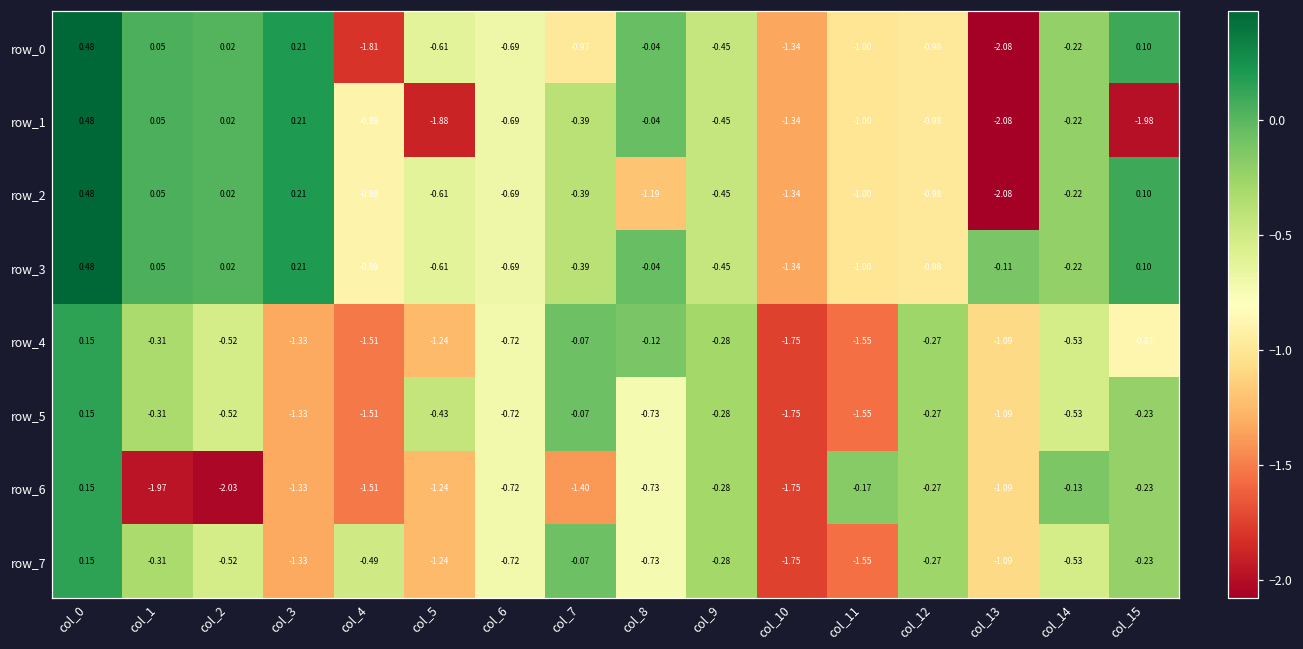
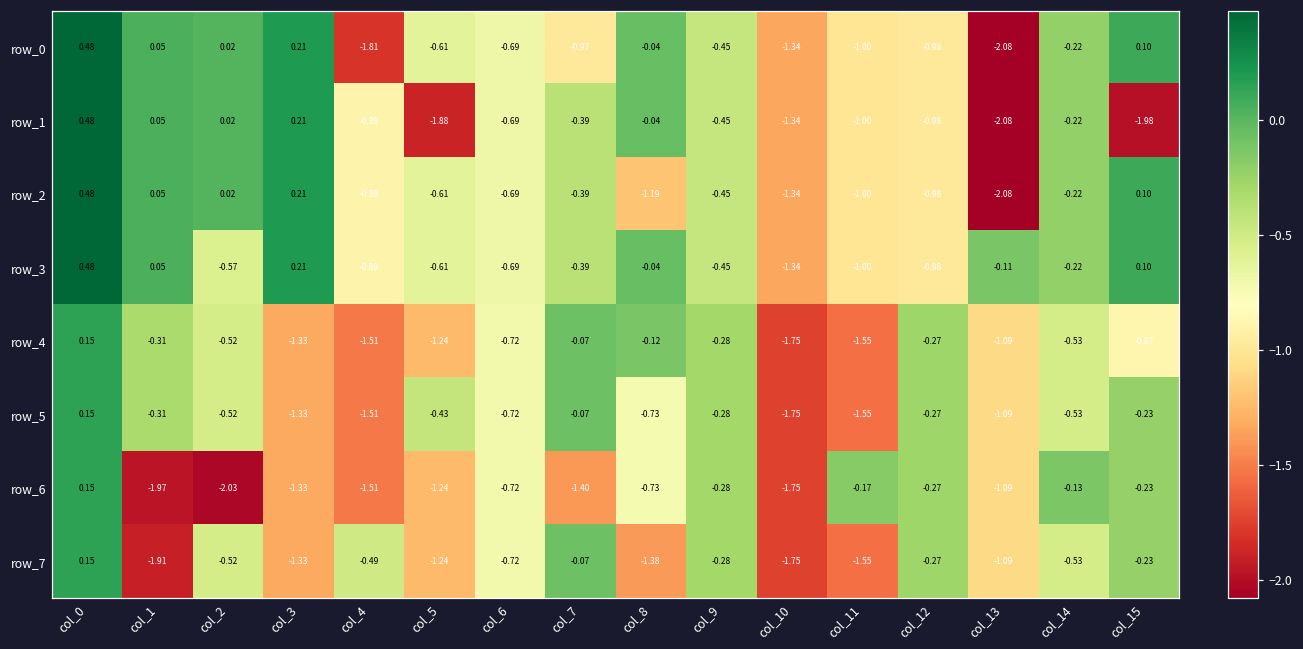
  {
    "row_0": {
      "col_0": 0.48,
      "col_1": 0.05,
      "col_2": 0.02,
      "col_3": 0.21,
      "col_4": -1.81,
      "col_5": -0.61,
      "col_6": -0.69,
      "col_7": -0.97,
      "col_8": -0.04,
      "col_9": -0.45,
      "col_10": -1.34,
      "col_11": -1.00,
      "col_12": -0.98,
      "col_13": -2.08,
      "col_14": -0.22,
      "col_15": 0.10
    },
    "row_1": {
      "col_0": 0.48,
      "col_1": 0.05,
      "col_2": 0.02,
      "col_3": 0.21,
      "col_4": -0.89,
      "col_5": -1.88,
      "col_6": -0.69,
      "col_7": -0.39,
      "col_8": -0.04,
      "col_9": -0.45,
      "col_10": -1.34,
      "col_11": -1.00,
      "col_12": -0.98,
      "col_13": -2.08,
      "col_14": -0.22,
      "col_15": -1.98
    },
    "row_2": {
      "col_0": 0.48,
      "col_1": 0.05,
      "col_2": 0.02,
      "col_3": 0.21,
      "col_4": -0.89,
      "col_5": -0.61,
      "col_6": -0.69,
      "col_7": -0.39,
      "col_8": -1.19,
      "col_9": -0.45,
      "col_10": -1.34,
      "col_11": -1.00,
      "col_12": -0.98,
      "col_13": -2.08,
      "col_14": -0.22,
      "col_15": 0.10
    },
    "row_3": {
      "col_0": 0.48,
      "col_1": 0.05,
-     "col_2": 0.02,
+     "col_2": -0.57,
      "col_3": 0.21,
      "col_4": -0.89,
      "col_5": -0.61,
      "col_6": -0.69,
      "col_7": -0.39,
      "col_8": -0.04,
      "col_9": -0.45,
      "col_10": -1.34,
      "col_11": -1.00,
      "col_12": -0.98,
      "col_13": -0.11,
      "col_14": -0.22,
      "col_15": 0.10
    },
    "row_4": {
      "col_0": 0.15,
      "col_1": -0.31,
      "col_2": -0.52,
      "col_3": -1.33,
      "col_4": -1.51,
      "col_5": -1.24,
      "col_6": -0.72,
      "col_7": -0.07,
      "col_8": -0.12,
      "col_9": -0.28,
      "col_10": -1.75,
      "col_11": -1.55,
      "col_12": -0.27,
      "col_13": -1.09,
      "col_14": -0.53,
      "col_15": -0.87
    },
    "row_5": {
      "col_0": 0.15,
      "col_1": -0.31,
      "col_2": -0.52,
      "col_3": -1.33,
      "col_4": -1.51,
      "col_5": -0.43,
      "col_6": -0.72,
      "col_7": -0.07,
      "col_8": -0.73,
      "col_9": -0.28,
      "col_10": -1.75,
      "col_11": -1.55,
      "col_12": -0.27,
      "col_13": -1.09,
      "col_14": -0.53,
      "col_15": -0.23
    },
    "row_6": {
      "col_0": 0.15,
      "col_1": -1.97,
      "col_2": -2.03,
      "col_3": -1.33,
      "col_4": -1.51,
      "col_5": -1.24,
      "col_6": -0.72,
      "col_7": -1.40,
      "col_8": -0.73,
      "col_9": -0.28,
      "col_10": -1.75,
      "col_11": -0.17,
      "col_12": -0.27,
      "col_13": -1.09,
      "col_14": -0.13,
      "col_15": -0.23
    },
    "row_7": {
      "col_0": 0.15,
-     "col_1": -0.31,
+     "col_1": -1.91,
      "col_2": -0.52,
      "col_3": -1.33,
      "col_4": -0.49,
      "col_5": -1.24,
      "col_6": -0.72,
      "col_7": -0.07,
-     "col_8": -0.73,
+     "col_8": -1.38,
      "col_9": -0.28,
      "col_10": -1.75,
      "col_11": -1.55,
      "col_12": -0.27,
      "col_13": -1.09,
      "col_14": -0.53,
      "col_15": -0.23
    }
  }
